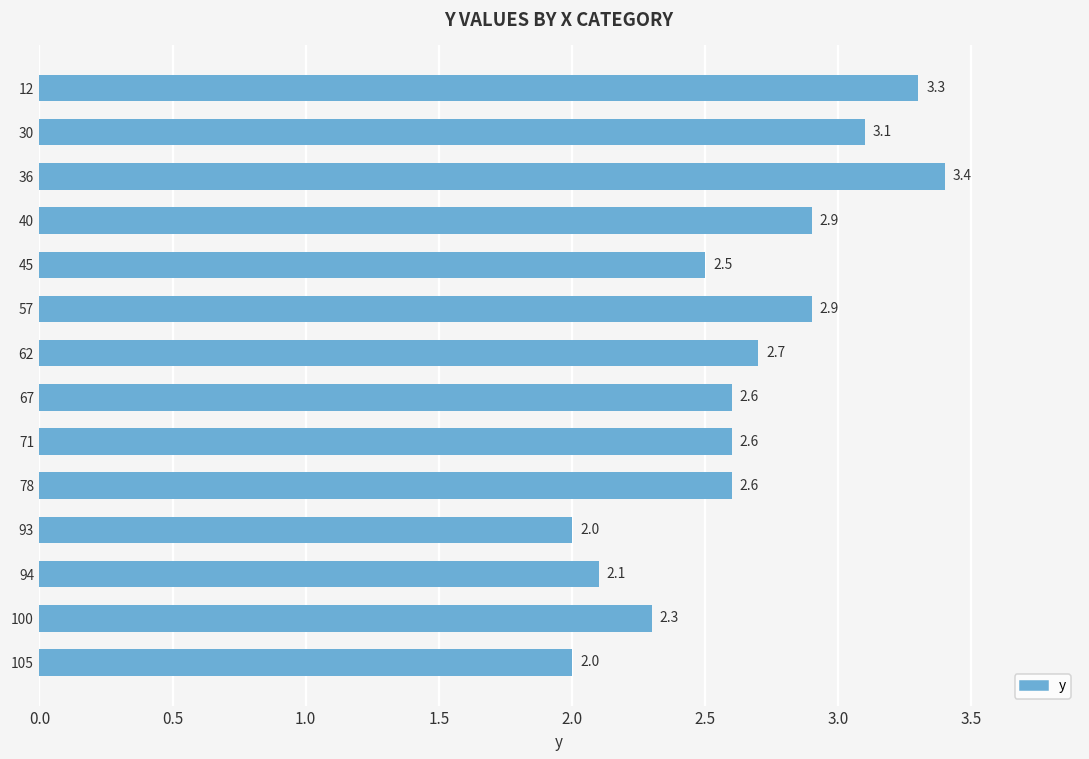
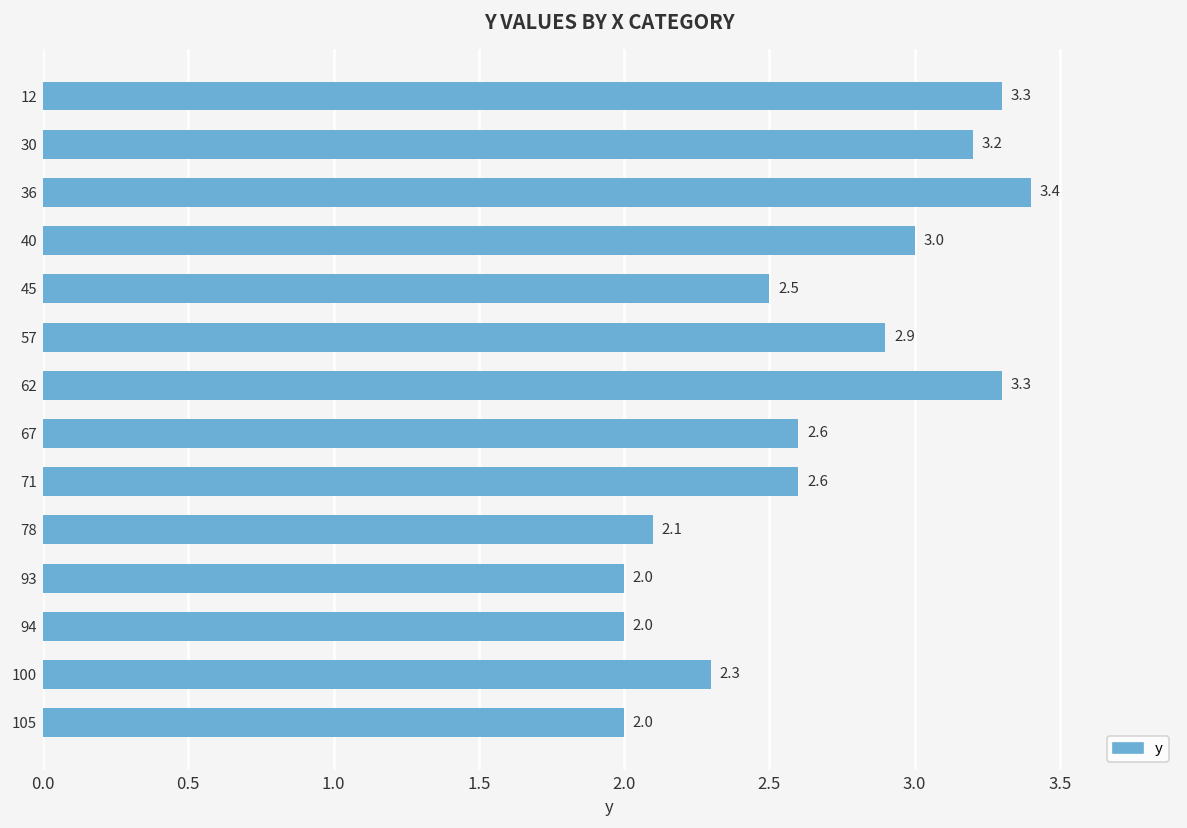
  {
    "12": 3.3,
-   "30": 3.1,
+   "30": 3.2,
    "36": 3.4,
-   "40": 2.9,
+   "40": 3.0,
    "45": 2.5,
    "57": 2.9,
-   "62": 2.7,
+   "62": 3.3,
    "67": 2.6,
    "71": 2.6,
-   "78": 2.6,
+   "78": 2.1,
    "93": 2.0,
-   "94": 2.1,
+   "94": 2.0,
    "100": 2.3,
    "105": 2.0
  }
